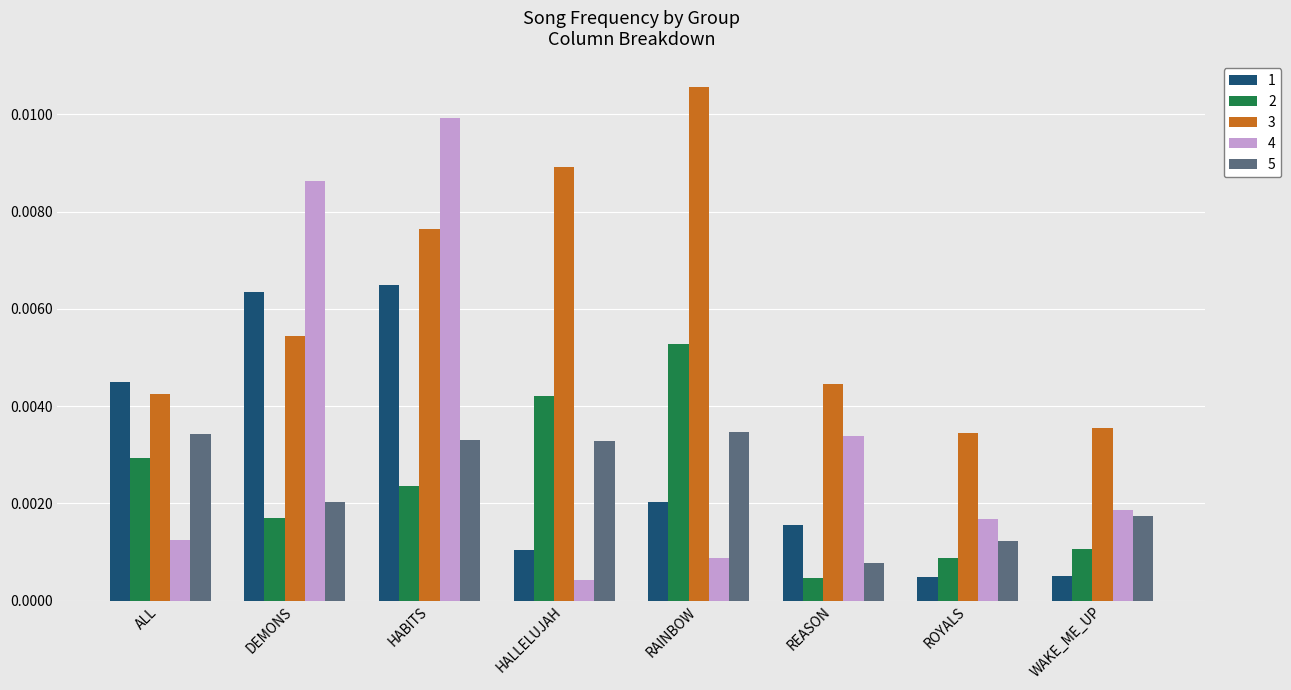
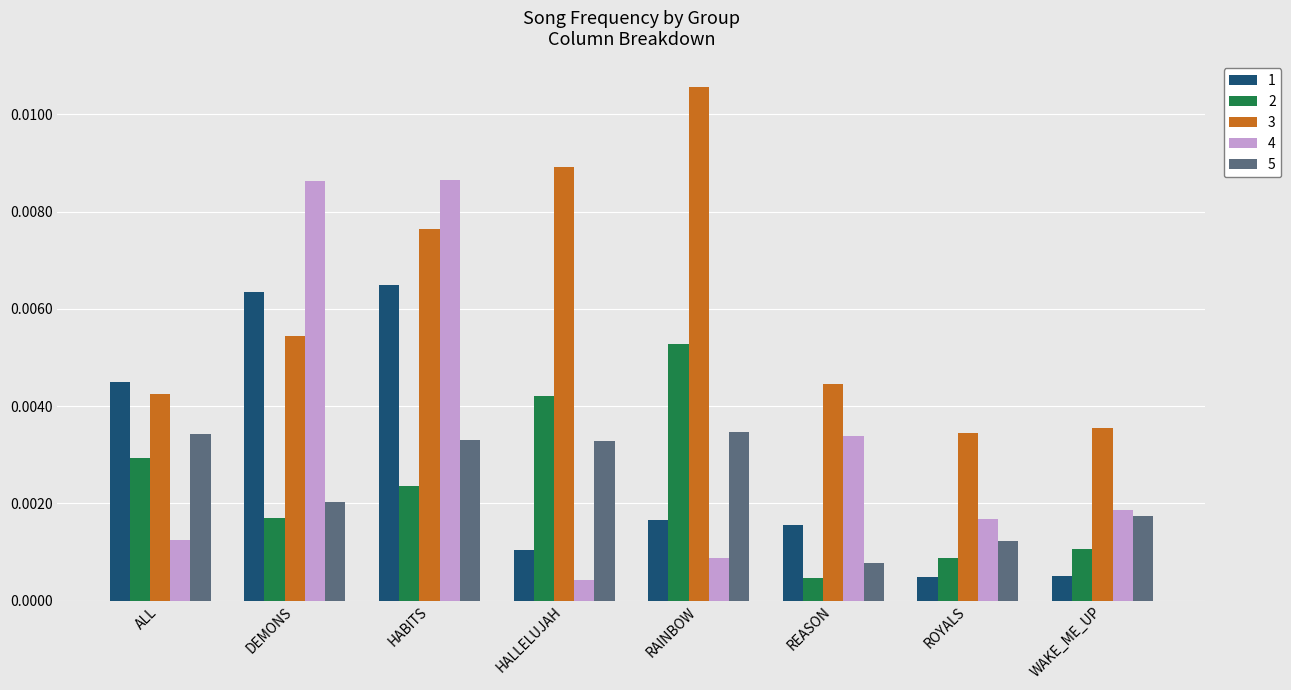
  {
    "1": {
      "ALL": 0.0045,
      "DEMONS": 0.0063,
      "HABITS": 0.0065,
      "HALLELUJAH": 0.0010,
-     "RAINBOW": 0.0020,
+     "RAINBOW": 0.0017,
      "REASON": 0.0015,
      "ROYALS": 0.0005,
      "WAKE_ME_UP": 0.0005
    },
    "2": {
      "ALL": 0.0029,
      "DEMONS": 0.0017,
      "HABITS": 0.0023,
      "HALLELUJAH": 0.0042,
      "RAINBOW": 0.0053,
      "REASON": 0.0005,
      "ROYALS": 0.0009,
      "WAKE_ME_UP": 0.0010
    },
    "3": {
      "ALL": 0.0043,
      "DEMONS": 0.0054,
      "HABITS": 0.0077,
      "HALLELUJAH": 0.0089,
      "RAINBOW": 0.0106,
      "REASON": 0.0045,
      "ROYALS": 0.0034,
      "WAKE_ME_UP": 0.0036
    },
    "4": {
      "ALL": 0.0012,
      "DEMONS": 0.0086,
-     "HABITS": 0.0099,
+     "HABITS": 0.0086,
      "HALLELUJAH": 0.0004,
      "RAINBOW": 0.0009,
      "REASON": 0.0034,
      "ROYALS": 0.0017,
      "WAKE_ME_UP": 0.0019
    },
    "5": {
      "ALL": 0.0034,
      "DEMONS": 0.0020,
      "HABITS": 0.0033,
      "HALLELUJAH": 0.0033,
      "RAINBOW": 0.0035,
      "REASON": 0.0008,
      "ROYALS": 0.0012,
      "WAKE_ME_UP": 0.0017
    }
  }
